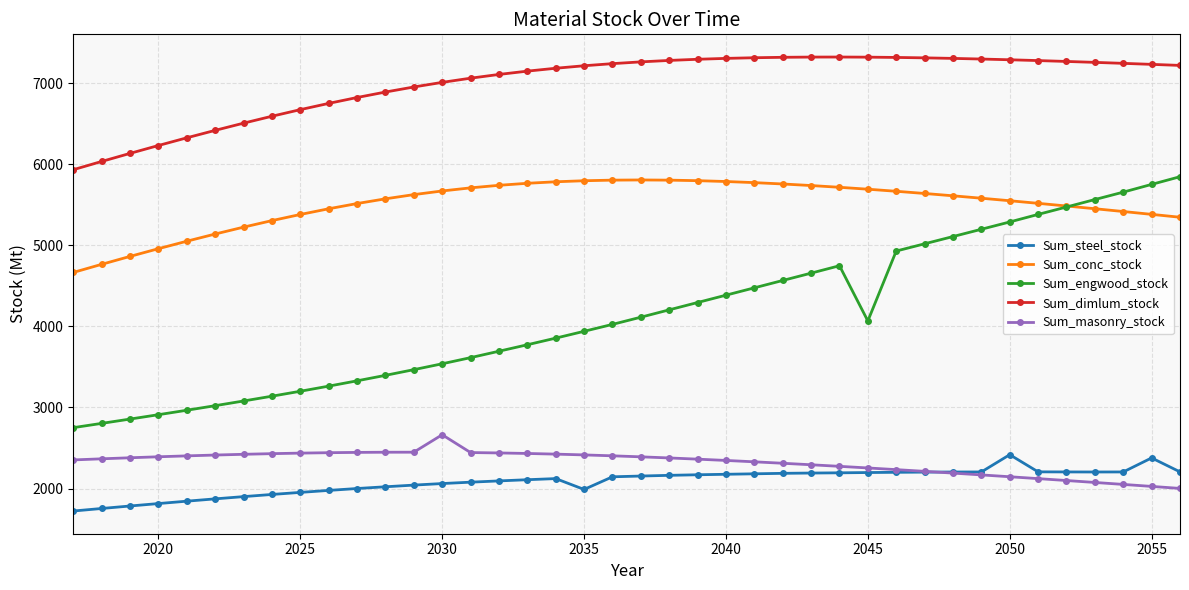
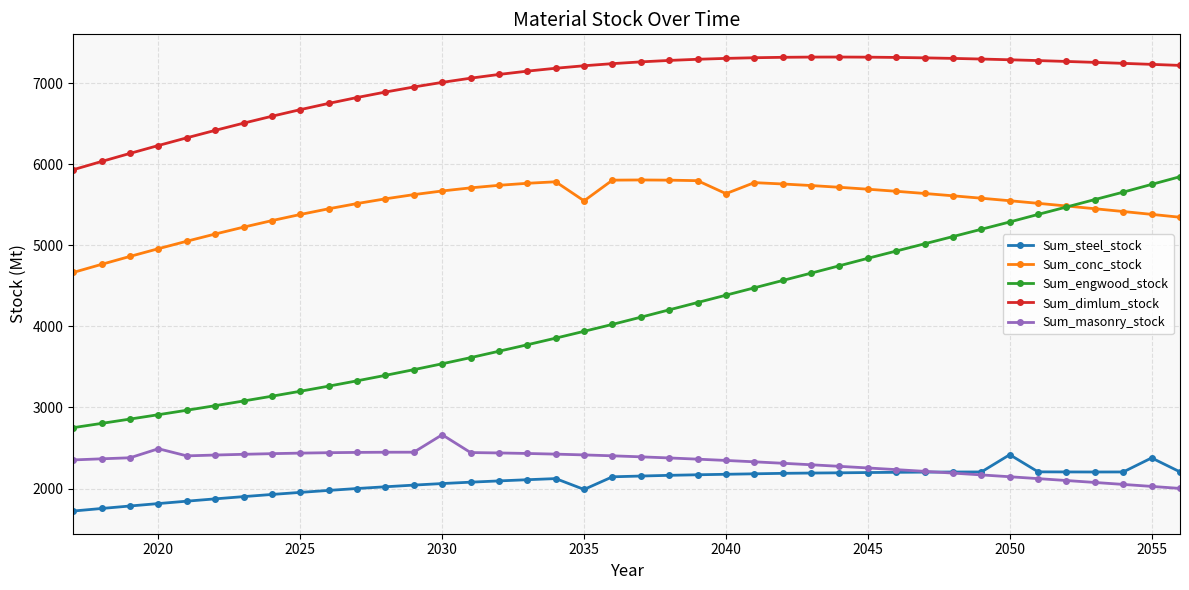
  {
    "Sum_steel_stock": {
      "2020": 1800,
      "2025": 2000,
      "2030": 2100,
      "2035": 2000,
      "2040": 2200,
      "2045": 2200,
      "2050": 2400,
      "2055": 2400
    },
    "Sum_conc_stock": {
      "2020": 5000,
      "2025": 5400,
      "2030": 5700,
-     "2035": 5800,
-     "2040": 5800,
+     "2035": 5500,
+     "2040": 5600,
      "2045": 5700,
      "2050": 5600,
      "2055": 5400
    },
    "Sum_engwood_stock": {
      "2020": 2900,
      "2025": 3200,
      "2030": 3500,
      "2035": 3900,
      "2040": 4400,
-     "2045": 4100,
+     "2045": 4800,
      "2050": 5300,
      "2055": 5800
    },
    "Sum_dimlum_stock": {
      "2020": 6200,
      "2025": 6700,
      "2030": 7000,
      "2035": 7200,
      "2040": 7300,
      "2045": 7300,
      "2050": 7300,
      "2055": 7200
    },
    "Sum_masonry_stock": {
-     "2020": 2400,
+     "2020": 2500,
      "2025": 2400,
      "2030": 2700,
      "2035": 2400,
      "2040": 2300,
      "2045": 2300,
      "2050": 2100,
      "2055": 2000
    }
  }
